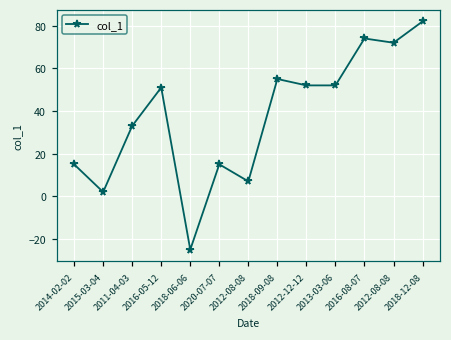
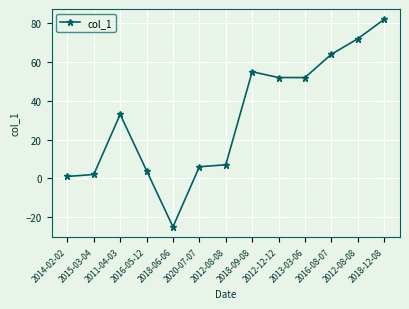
  {
-   "2014-02-02": 15,
+   "2014-02-02": 1,
    "2015-03-04": 2,
    "2011-04-03": 33,
-   "2016-05-12": 51,
+   "2016-05-12": 4,
    "2018-06-06": -25,
-   "2020-07-07": 15,
+   "2020-07-07": 6,
    "2018-09-08": 55,
    "2012-12-12": 52,
    "2013-03-06": 52,
-   "2016-08-07": 74,
+   "2016-08-07": 64,
    "2018-12-08": 82
  }
